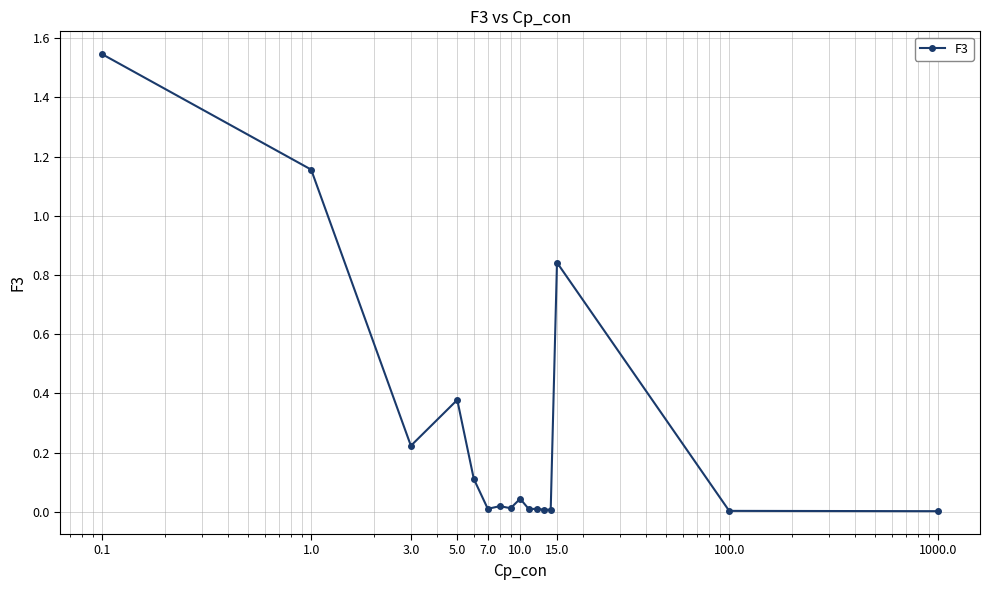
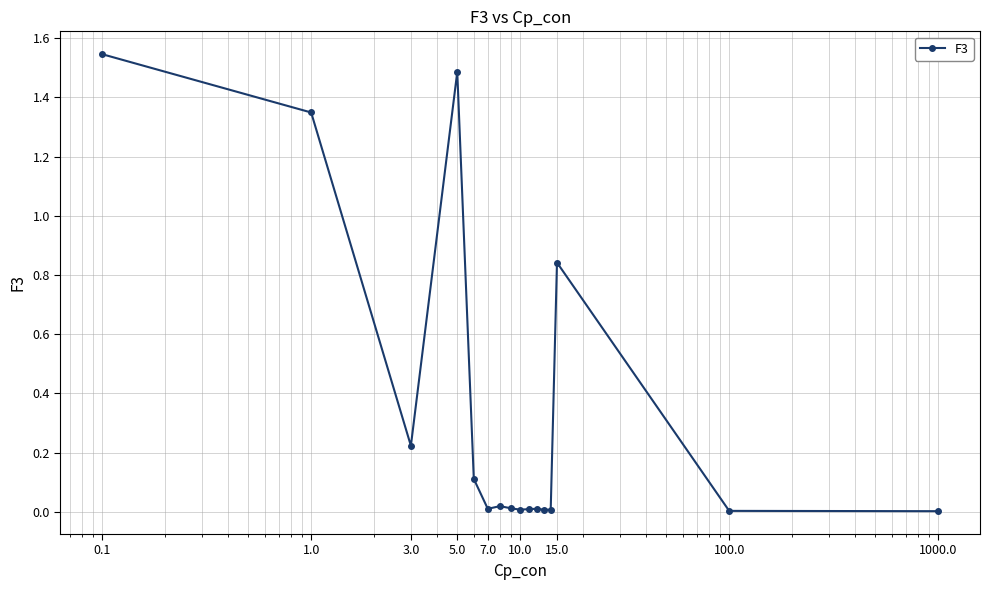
  {
    "0.1": 1.55,
-   "1.0": 1.16,
+   "1.0": 1.35,
    "3.0": 0.22,
-   "5.0": 0.38,
+   "5.0": 1.49,
    "7.0": 0.01,
-   "10.0": 0.04,
+   "10.0": 0.01,
    "15.0": 0.84,
    "100.0": 0.00,
    "1000.0": 0.00
  }
